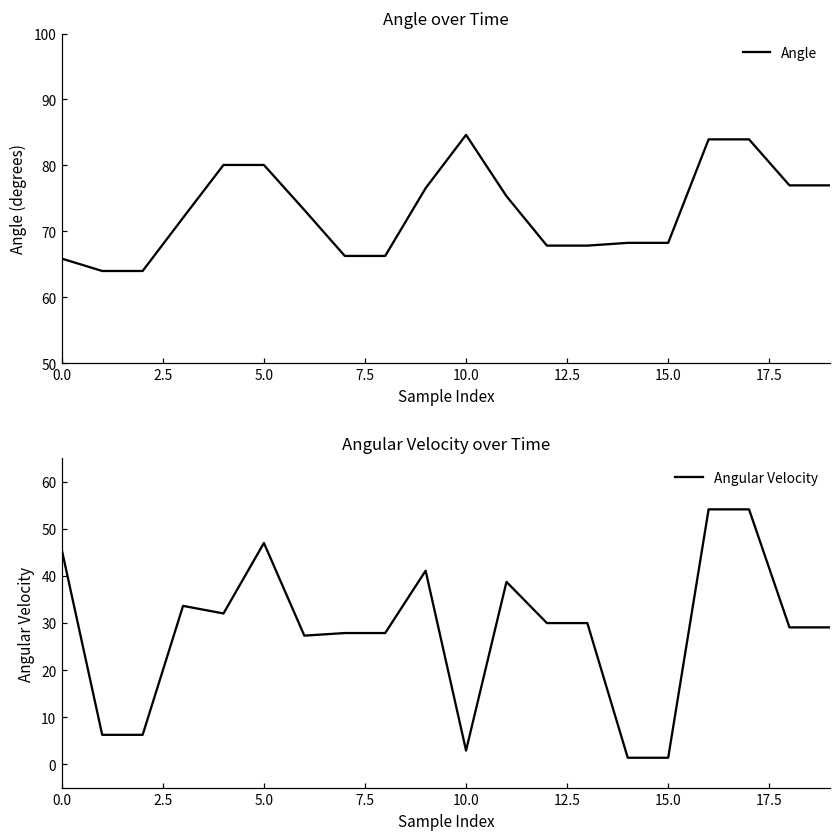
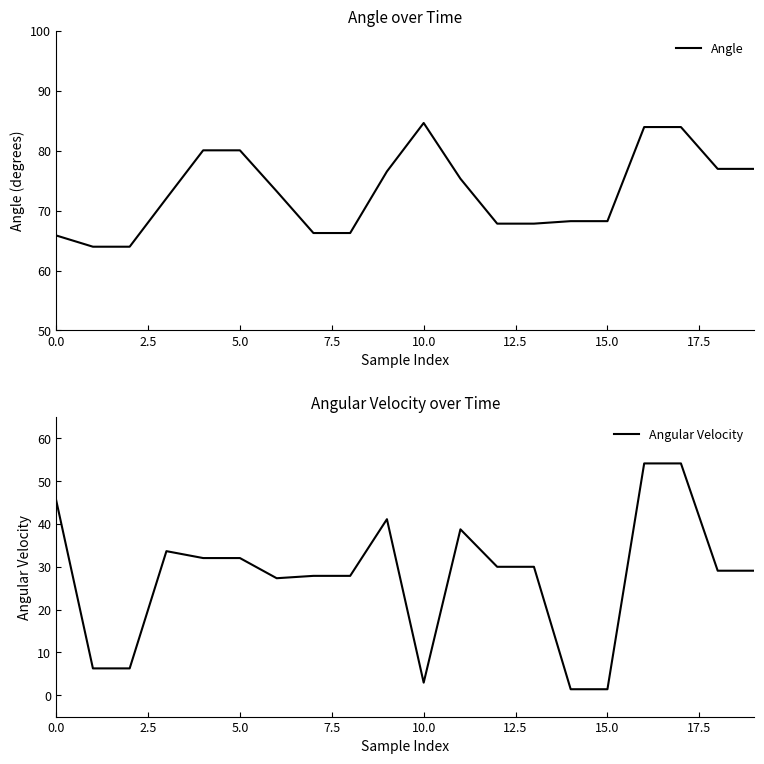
  {
    "Angle over Time": {
      "0.0": 66,
      "5.0": 80,
      "10.0": 85,
      "15.0": 68
    },
    "Angular Velocity over Time": {
      "0.0": 46,
-     "5.0": 47,
+     "5.0": 32,
      "10.0": 3,
      "15.0": 1
    }
  }
